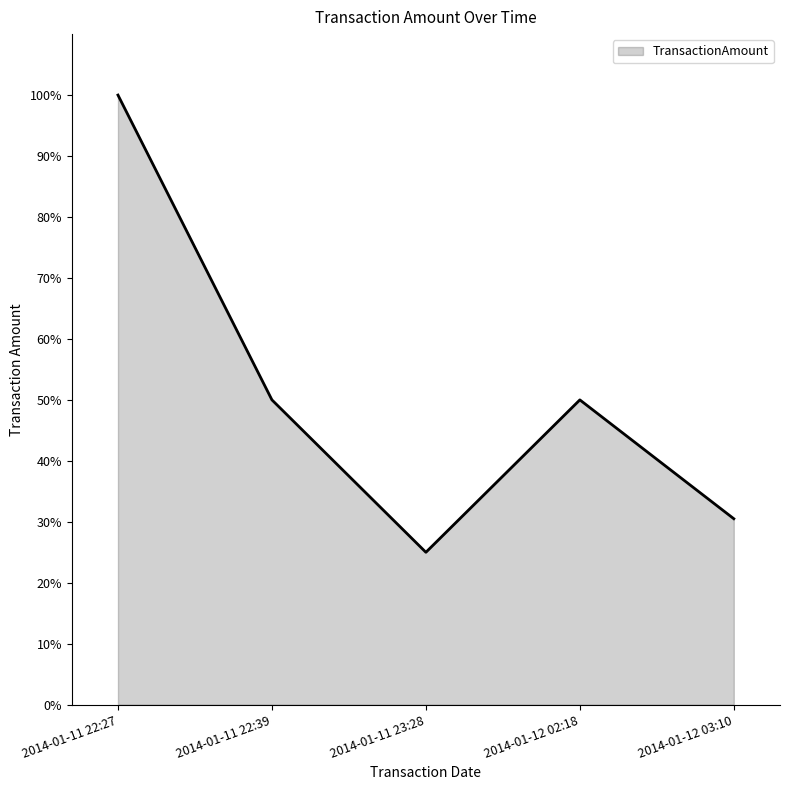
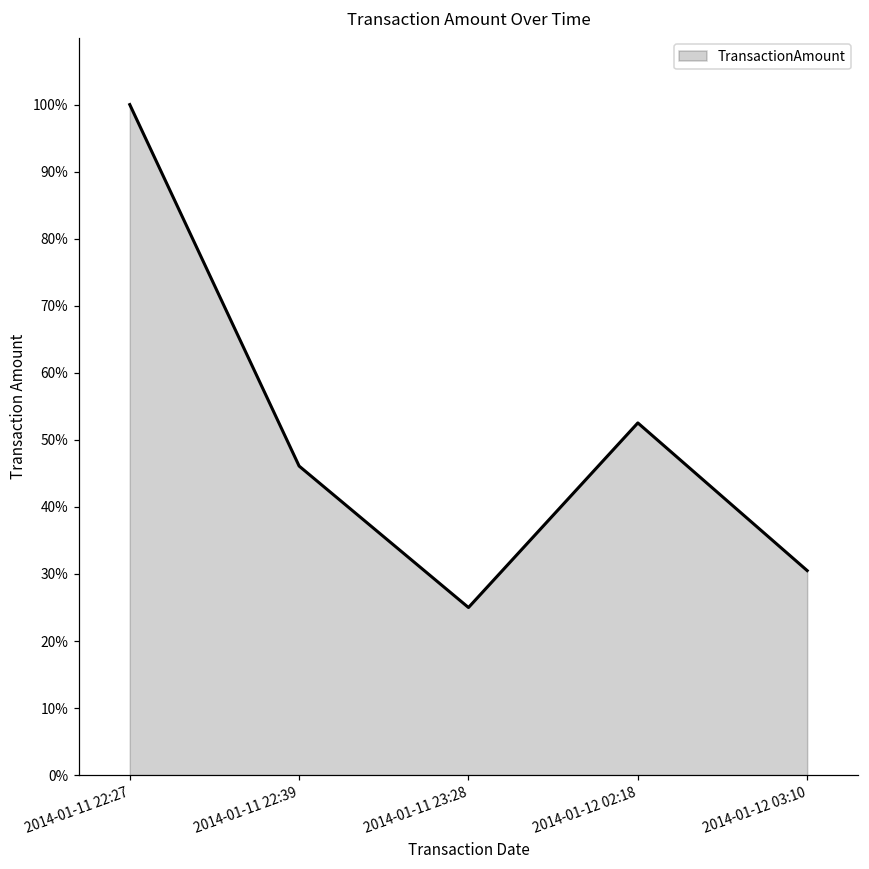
  {
    "2014-01-11 22:27": "100%",
-   "2014-01-11 22:39": "50%",
+   "2014-01-11 22:39": "46%",
    "2014-01-11 23:28": "25%",
-   "2014-01-12 02:18": "50%",
+   "2014-01-12 02:18": "53%",
    "2014-01-12 03:10": "31%"
  }
